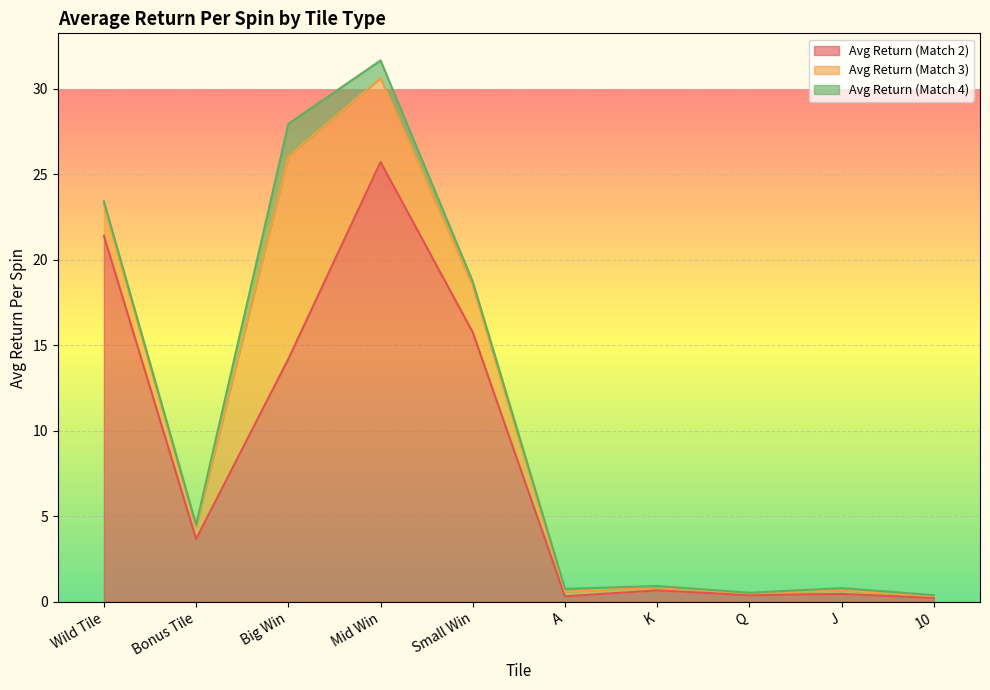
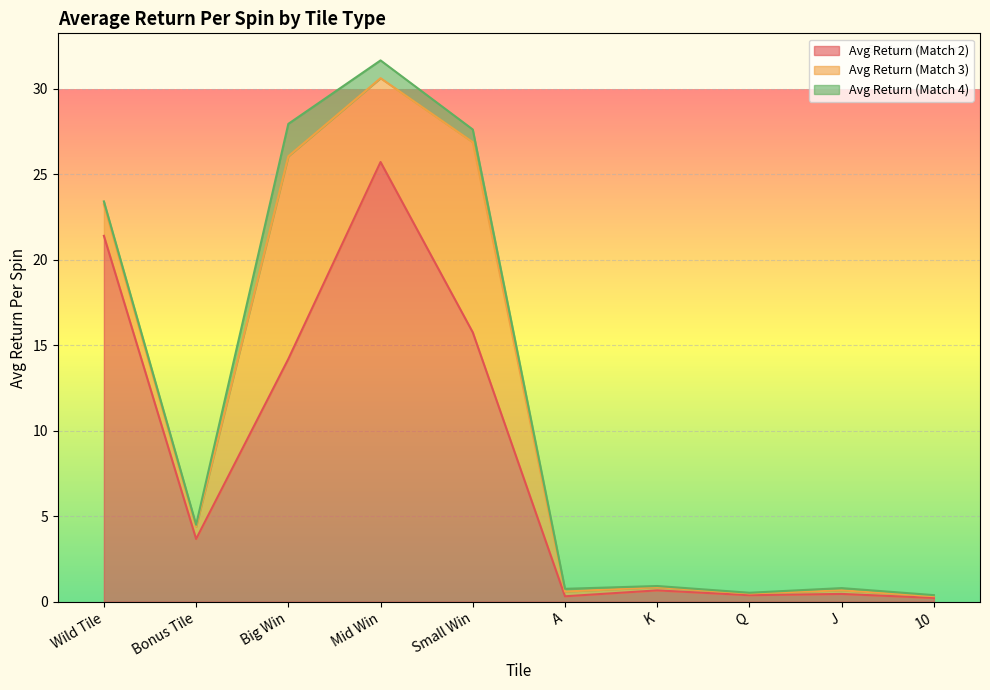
  {
    "Avg Return (Match 2)": {
      "Wild Tile": 21.4,
      "Bonus Tile": 3.7,
      "Big Win": 14.2,
      "Mid Win": 25.7,
      "Small Win": 15.8,
      "A": 0.3,
      "K": 0.7,
      "J": 0.5
    },
    "Avg Return (Match 3)": {
      "Wild Tile": 1.8,
      "Big Win": 11.9,
      "Mid Win": 4.9,
-     "Small Win": 2.7,
+     "Small Win": 11.1,
      "A": 0.3
    },
    "Avg Return (Match 4)": {
      "Wild Tile": 0.2,
      "Big Win": 1.9,
      "Mid Win": 1.0,
-     "Small Win": 0.2,
+     "Small Win": 0.7,
      "A": 0.2
    }
  }
